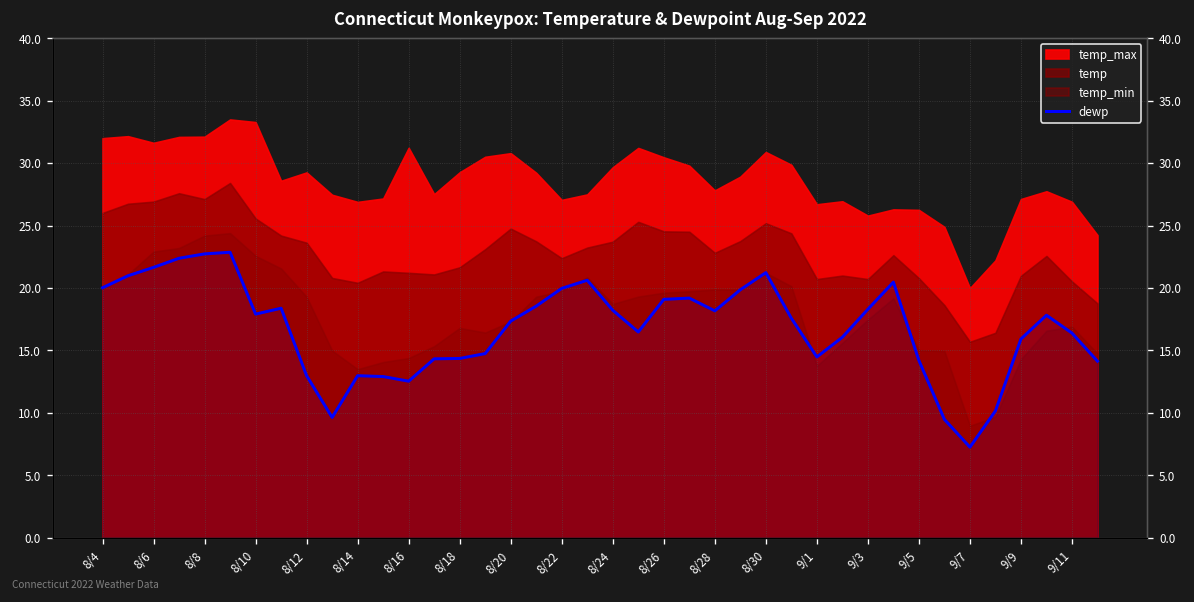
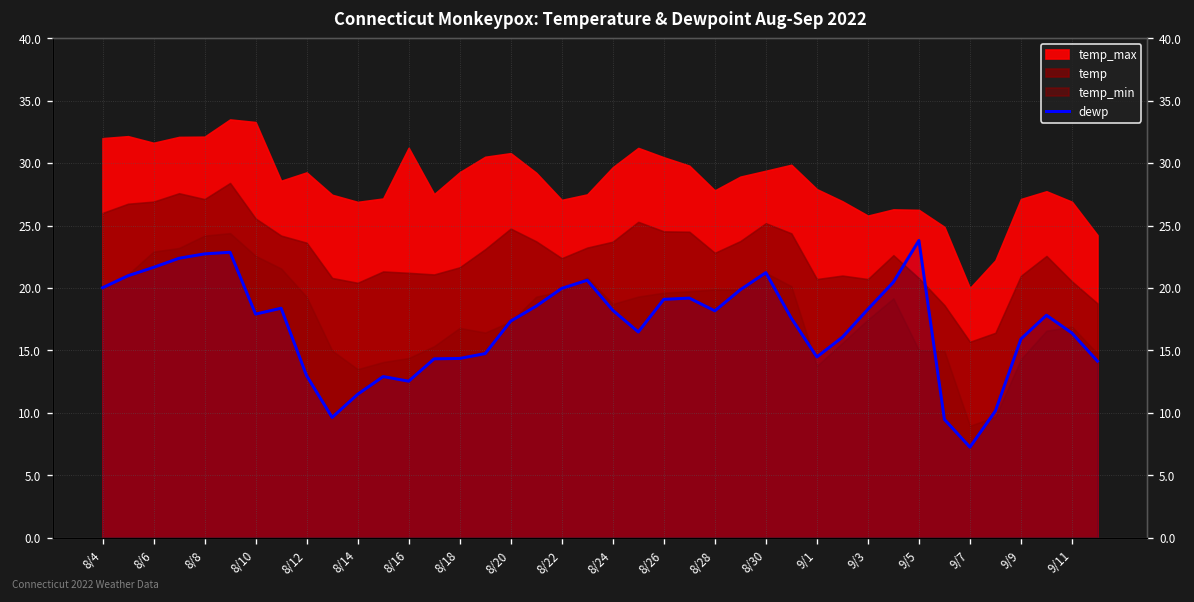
  {
    "temp_max": {
      "8/4": 32.0,
      "8/6": 31.6,
      "8/8": 32.1,
      "8/10": 33.3,
      "8/12": 29.3,
      "8/14": 26.9,
      "8/16": 31.2,
      "8/18": 29.3,
      "8/20": 30.8,
      "8/22": 27.1,
      "8/24": 29.7,
      "8/26": 30.5,
      "8/28": 27.8,
-     "8/30": 30.9,
-     "9/1": 26.7,
+     "8/30": 29.4,
+     "9/1": 27.9,
      "9/3": 25.8,
      "9/5": 26.3,
      "9/7": 20.0,
      "9/9": 27.1,
      "9/11": 26.9
    },
    "dewp": {
      "8/6": 21.7,
      "8/8": 22.7,
      "8/10": 17.9,
      "8/12": 13.0,
-     "8/14": 13.0,
+     "8/14": 11.5,
      "8/16": 12.5,
      "8/18": 14.4,
      "8/24": 18.2,
      "8/26": 19.1,
      "8/28": 18.2,
      "9/1": 14.5,
      "9/3": 18.3,
-     "9/5": 14.2,
+     "9/5": 23.8,
      "9/7": 7.3,
      "9/9": 15.9,
      "9/11": 16.4
    }
  }
